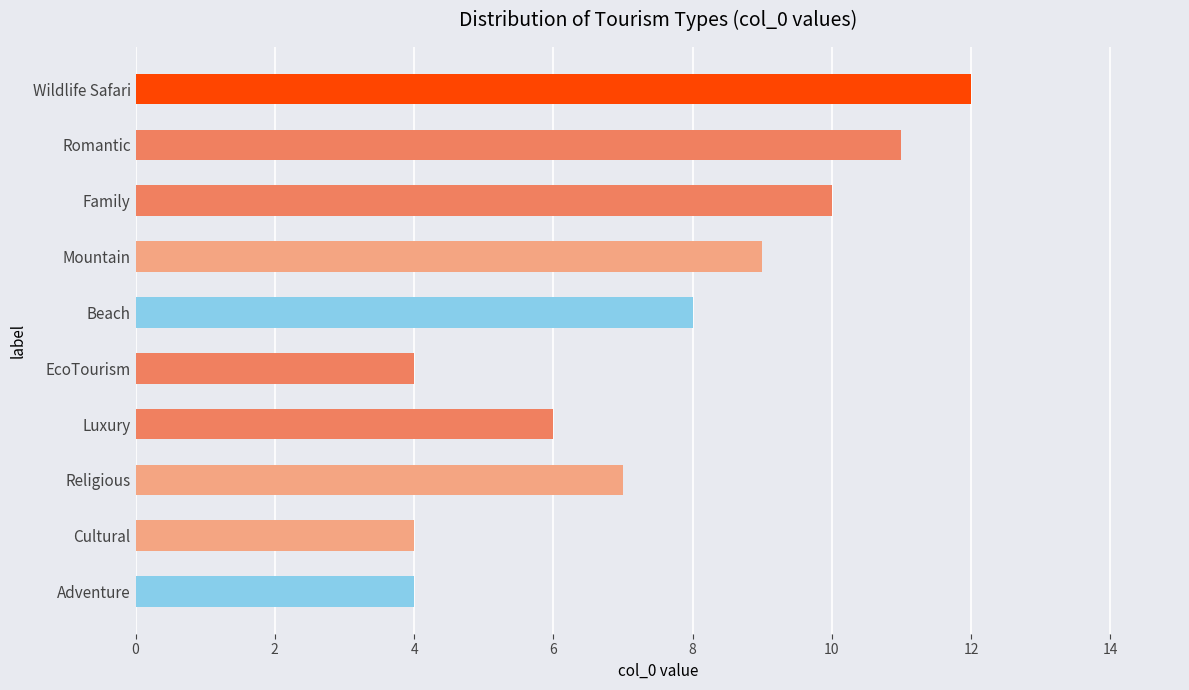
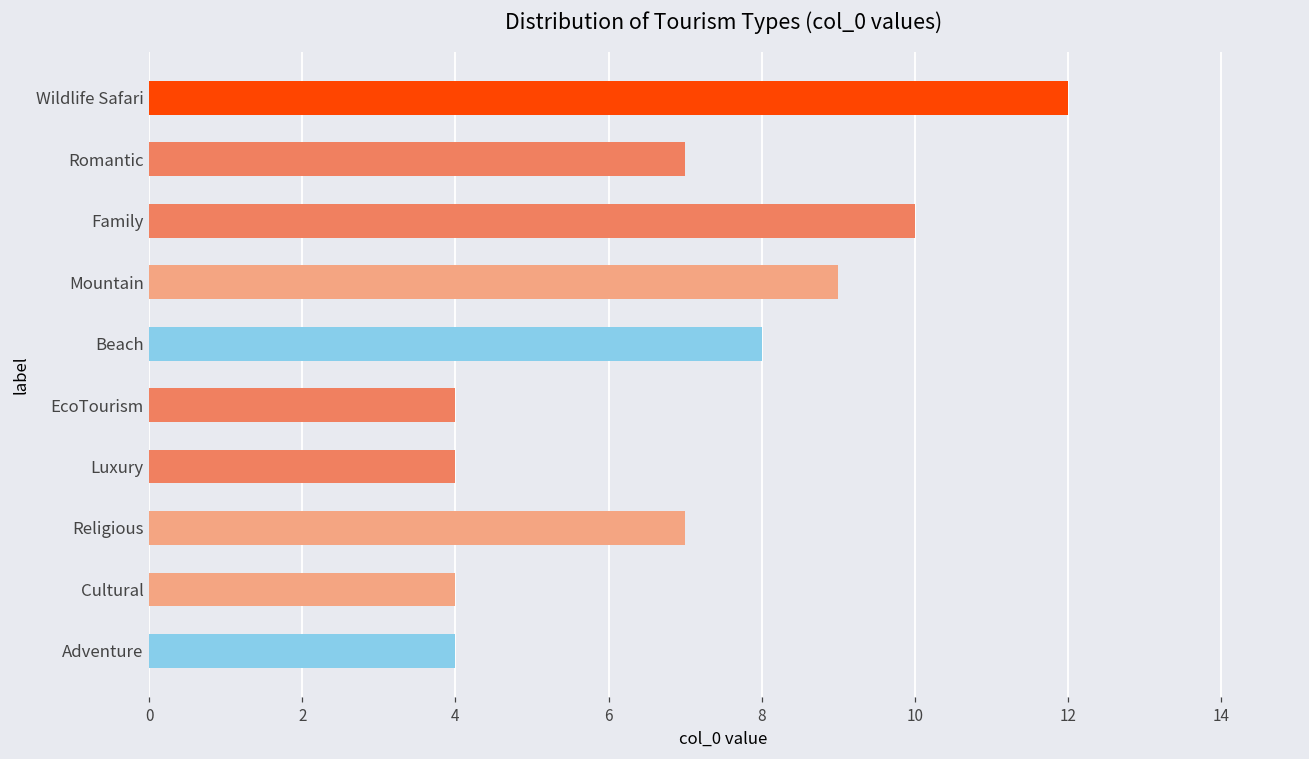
  {
    "Wildlife Safari": 12,
-   "Romantic": 11,
+   "Romantic": 7,
    "Family": 10,
    "Mountain": 9,
    "Beach": 8,
    "EcoTourism": 4,
-   "Luxury": 6,
+   "Luxury": 4,
    "Religious": 7,
    "Cultural": 4,
    "Adventure": 4
  }
